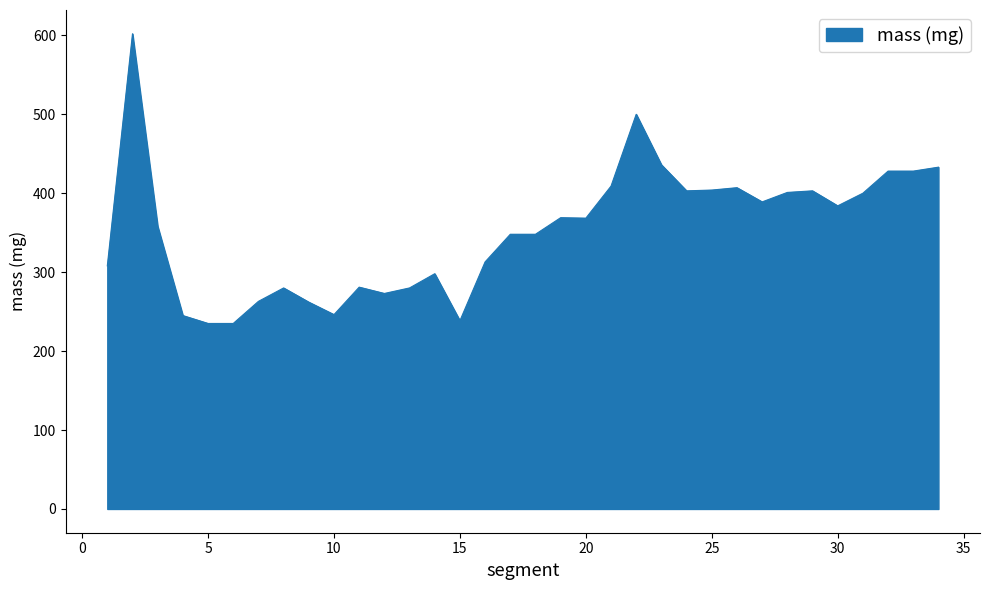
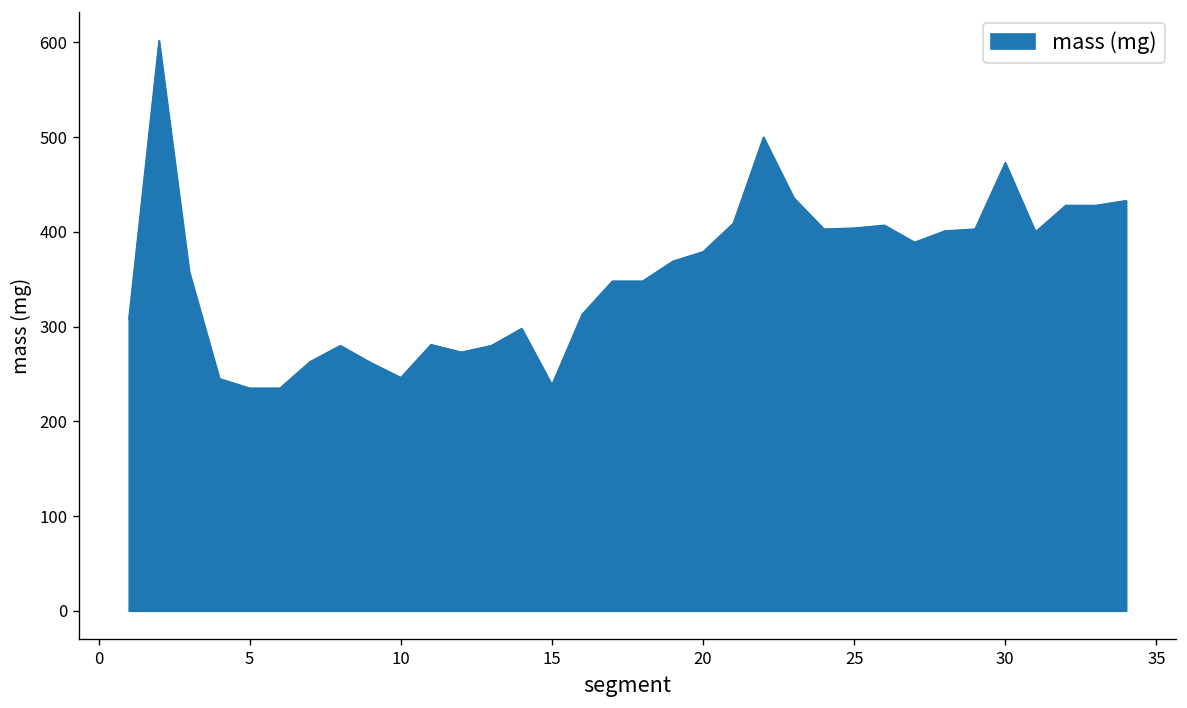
  {
    "5": 240,
    "10": 250,
    "15": 240,
-   "20": 370,
+   "20": 380,
    "25": 400,
-   "30": 380
+   "30": 470
  }
